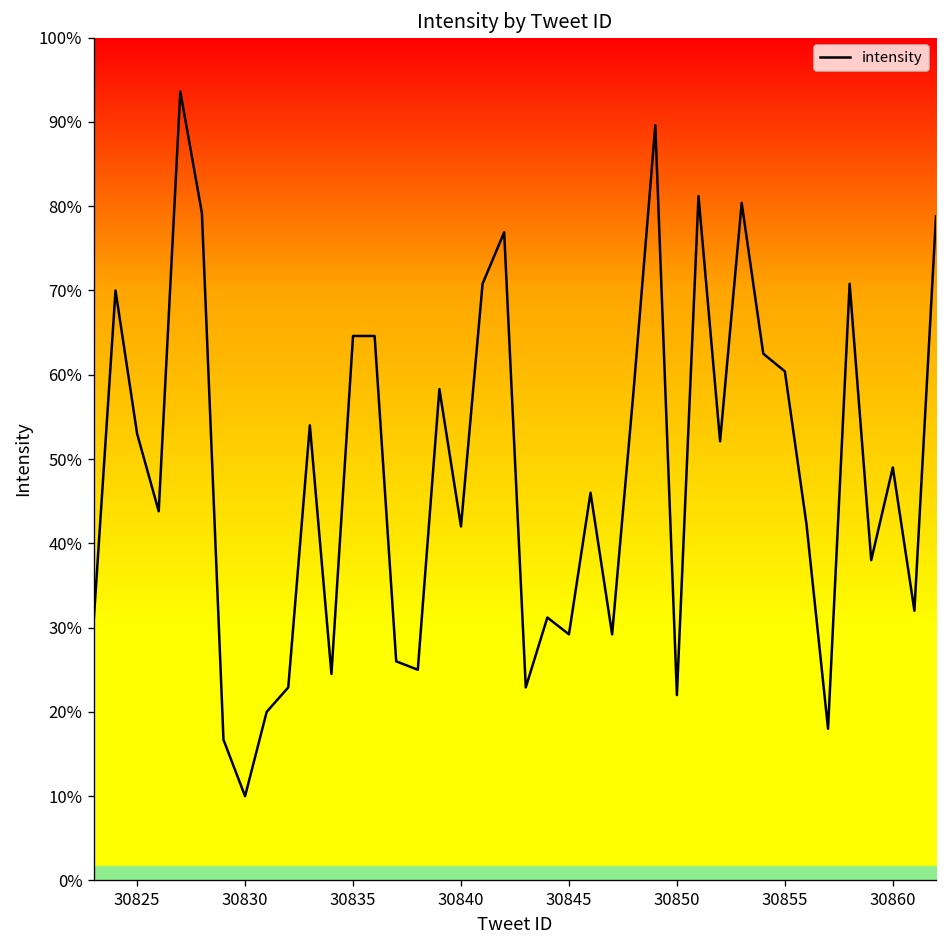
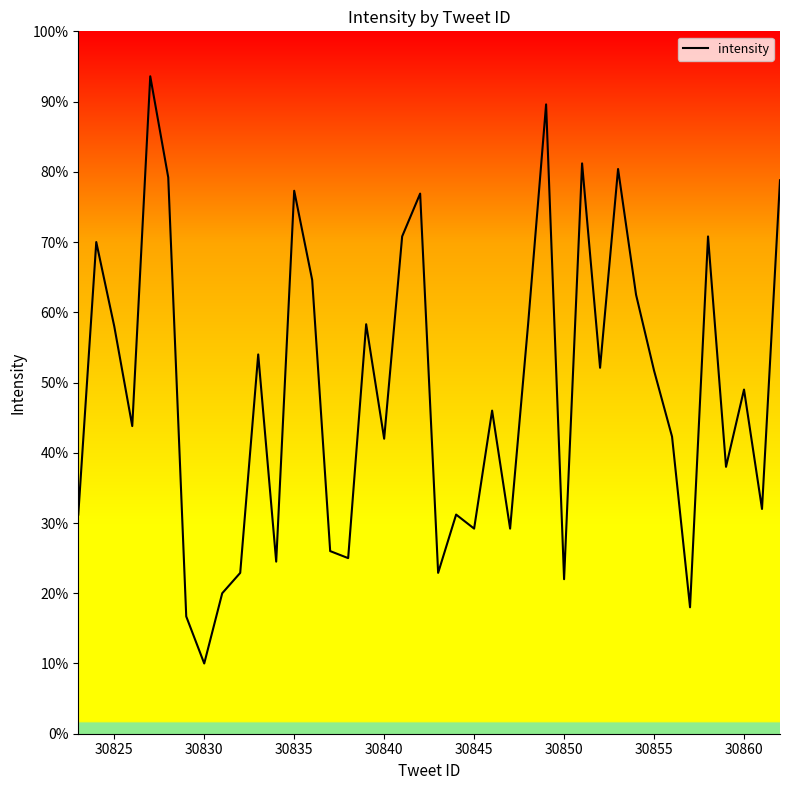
  {
-   "30825": "53%",
+   "30825": "58%",
    "30830": "10%",
-   "30835": "65%",
+   "30835": "77%",
    "30840": "42%",
    "30845": "29%",
    "30850": "22%",
-   "30855": "60%",
+   "30855": "52%",
    "30860": "49%"
  }
